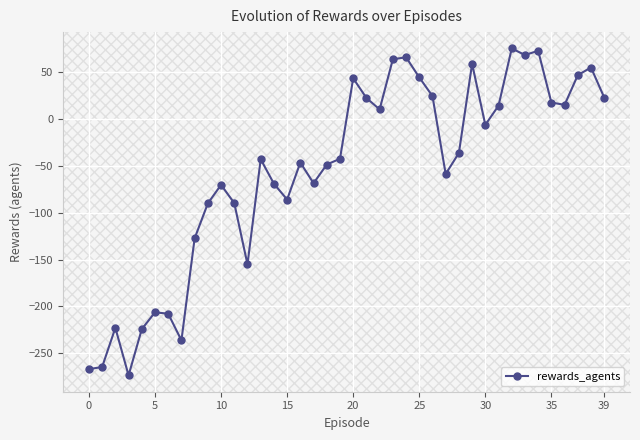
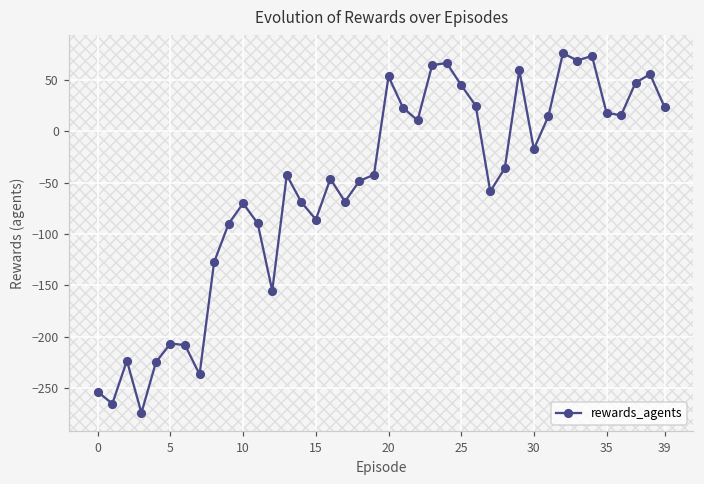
  {
-   "0": -270,
+   "0": -250,
    "5": -210,
    "10": -70,
    "15": -90,
-   "20": 40,
+   "20": 50,
    "25": 40,
-   "30": -10,
+   "30": -20,
    "35": 20,
    "39": 20
  }
